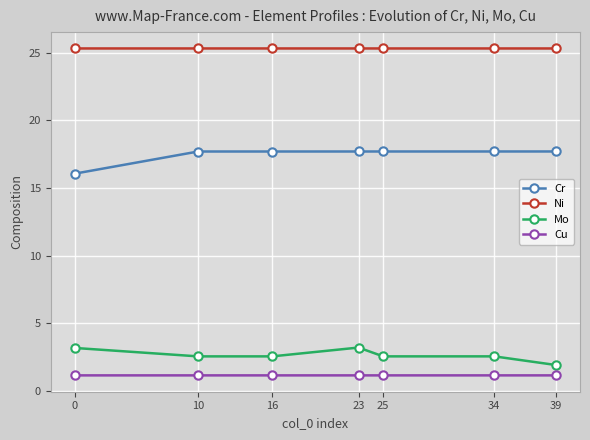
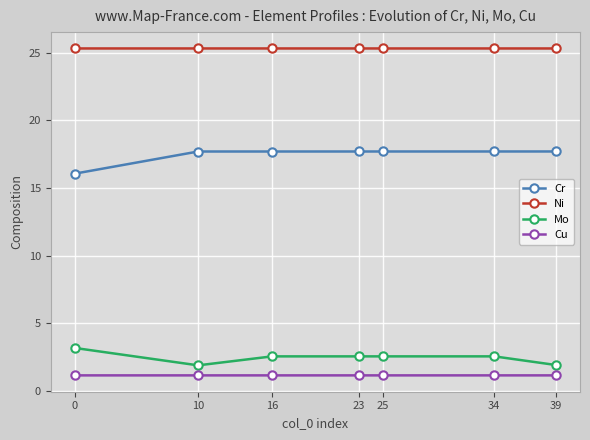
  {
    "Cr": {
      "0": 16.1,
      "10": 17.7,
      "16": 17.7,
      "23": 17.7,
      "25": 17.7,
      "34": 17.7,
      "39": 17.7
    },
    "Ni": {
      "0": 25.3,
      "10": 25.3,
      "16": 25.3,
      "23": 25.3,
      "25": 25.3,
      "34": 25.3,
      "39": 25.3
    },
    "Mo": {
      "0": 3.2,
-     "10": 2.6,
+     "10": 1.9,
      "16": 2.6,
-     "23": 3.2,
+     "23": 2.6,
      "25": 2.6,
      "34": 2.6,
      "39": 1.9
    },
    "Cu": {
      "0": 1.2,
      "10": 1.2,
      "16": 1.2,
      "23": 1.2,
      "25": 1.2,
      "34": 1.2,
      "39": 1.2
    }
  }
